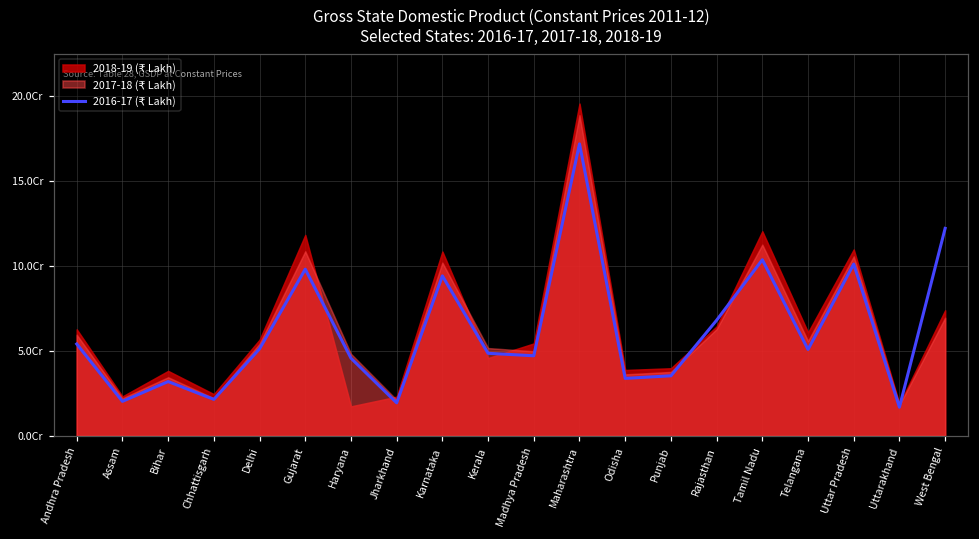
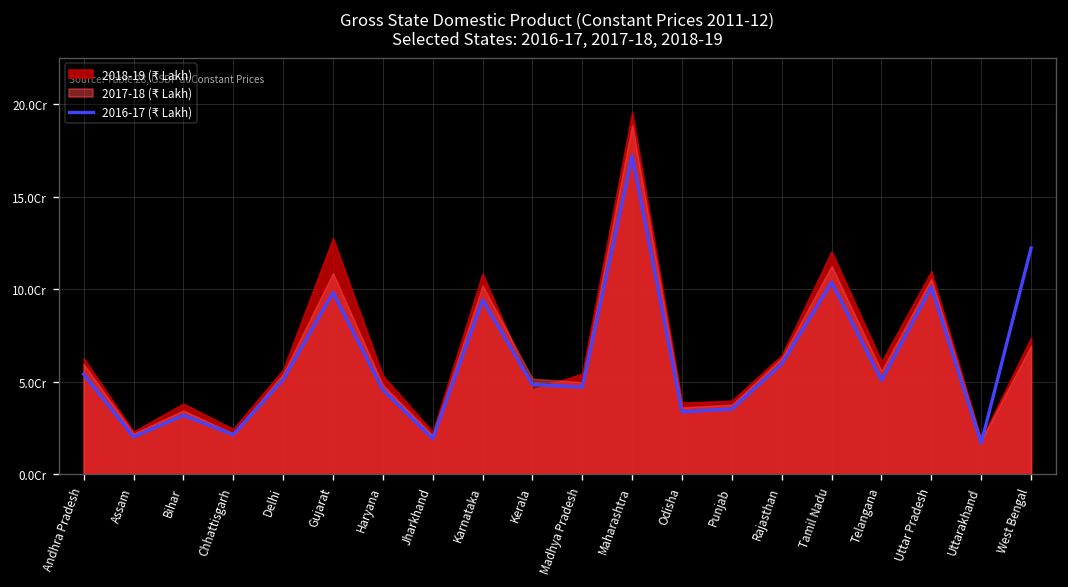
  {
    "2016-17 (₹ Lakh)": {
      "Andhra Pradesh": "5.4Cr",
      "Assam": "2.0Cr",
      "Bihar": "3.2Cr",
      "Delhi": "5.1Cr",
      "Gujarat": "9.8Cr",
      "Haryana": "4.6Cr",
      "Jharkhand": "1.9Cr",
      "Karnataka": "9.4Cr",
      "Kerala": "4.9Cr",
      "Madhya Pradesh": "4.7Cr",
      "Maharashtra": "17.2Cr",
      "Odisha": "3.4Cr",
      "Punjab": "3.5Cr",
-     "Rajasthan": "6.8Cr",
+     "Rajasthan": "6.0Cr",
      "Tamil Nadu": "10.4Cr",
      "Telangana": "5.1Cr",
      "Uttar Pradesh": "10.1Cr",
      "West Bengal": "12.2Cr"
    },
    "2018-19 (₹ Lakh)": {
      "Andhra Pradesh": "6.3Cr",
      "Bihar": "3.8Cr",
      "Chhattisgarh": "2.4Cr",
      "Delhi": "5.7Cr",
-     "Gujarat": "11.8Cr",
-     "Haryana": "1.7Cr",
+     "Gujarat": "12.8Cr",
+     "Haryana": "5.3Cr",
      "Jharkhand": "2.3Cr",
      "Karnataka": "10.9Cr",
      "Kerala": "4.6Cr",
      "Madhya Pradesh": "5.4Cr",
      "Maharashtra": "19.6Cr",
      "Odisha": "3.9Cr",
      "Punjab": "4.0Cr",
      "Tamil Nadu": "12.0Cr",
      "Telangana": "6.1Cr",
      "Uttar Pradesh": "11.0Cr",
      "West Bengal": "7.4Cr"
    },
    "2017-18 (₹ Lakh)": {
      "Andhra Pradesh": "5.9Cr",
      "Bihar": "3.4Cr",
      "Delhi": "5.4Cr",
      "Gujarat": "10.9Cr",
      "Haryana": "4.8Cr",
      "Jharkhand": "2.1Cr",
      "Karnataka": "10.2Cr",
      "Kerala": "5.2Cr",
      "Madhya Pradesh": "5.0Cr",
      "Maharashtra": "18.9Cr",
      "Odisha": "3.6Cr",
      "Punjab": "3.8Cr",
      "Tamil Nadu": "11.3Cr",
      "Telangana": "5.6Cr",
      "Uttar Pradesh": "10.6Cr",
      "West Bengal": "6.9Cr"
    }
  }
